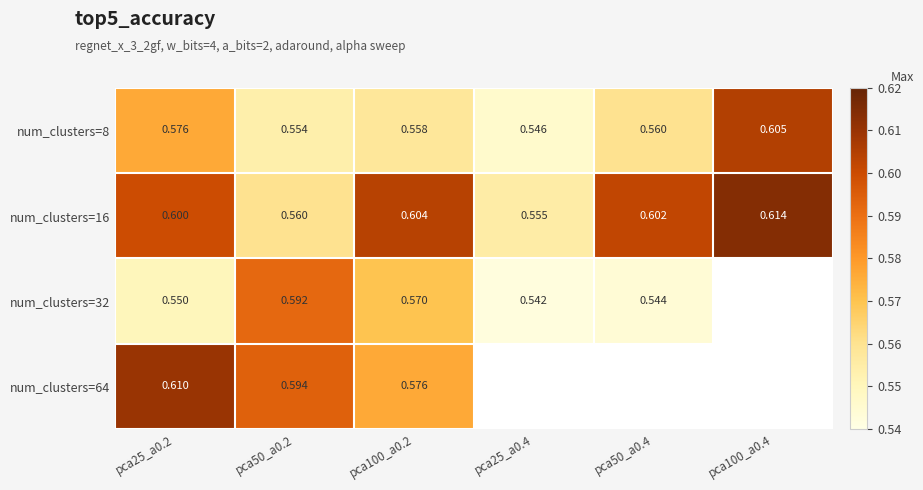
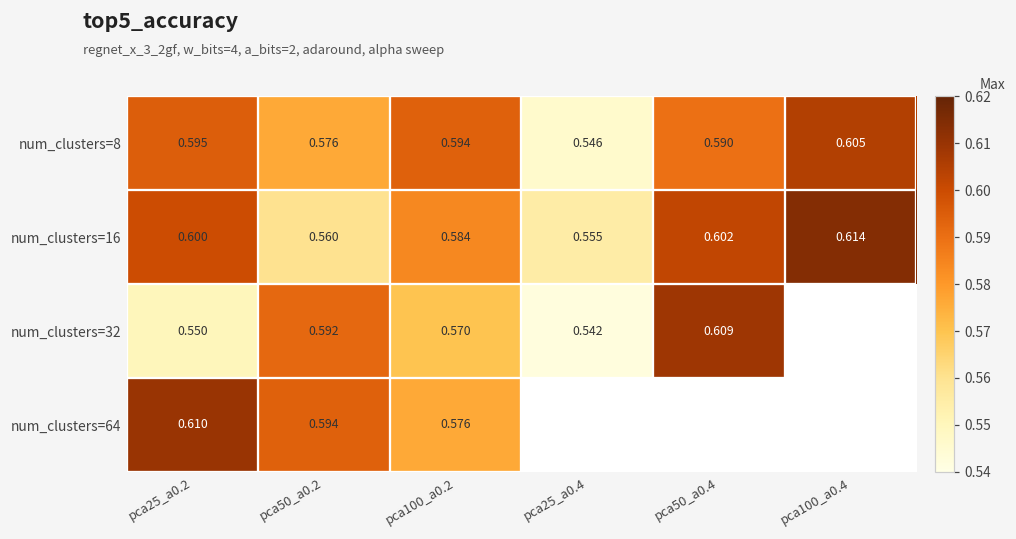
  {
    "num_clusters=8": {
-     "pca25_a0.2": 0.576,
-     "pca50_a0.2": 0.554,
-     "pca100_a0.2": 0.558,
+     "pca25_a0.2": 0.595,
+     "pca50_a0.2": 0.576,
+     "pca100_a0.2": 0.594,
      "pca25_a0.4": 0.546,
-     "pca50_a0.4": 0.560,
+     "pca50_a0.4": 0.590,
      "pca100_a0.4": 0.605
    },
    "num_clusters=16": {
      "pca25_a0.2": 0.600,
      "pca50_a0.2": 0.560,
-     "pca100_a0.2": 0.604,
+     "pca100_a0.2": 0.584,
      "pca25_a0.4": 0.555,
      "pca50_a0.4": 0.602,
      "pca100_a0.4": 0.614
    },
    "num_clusters=32": {
      "pca25_a0.2": 0.550,
      "pca50_a0.2": 0.592,
      "pca100_a0.2": 0.570,
      "pca25_a0.4": 0.542,
-     "pca50_a0.4": 0.544
+     "pca50_a0.4": 0.609
    },
    "num_clusters=64": {
      "pca25_a0.2": 0.610,
      "pca50_a0.2": 0.594,
      "pca100_a0.2": 0.576
    }
  }
